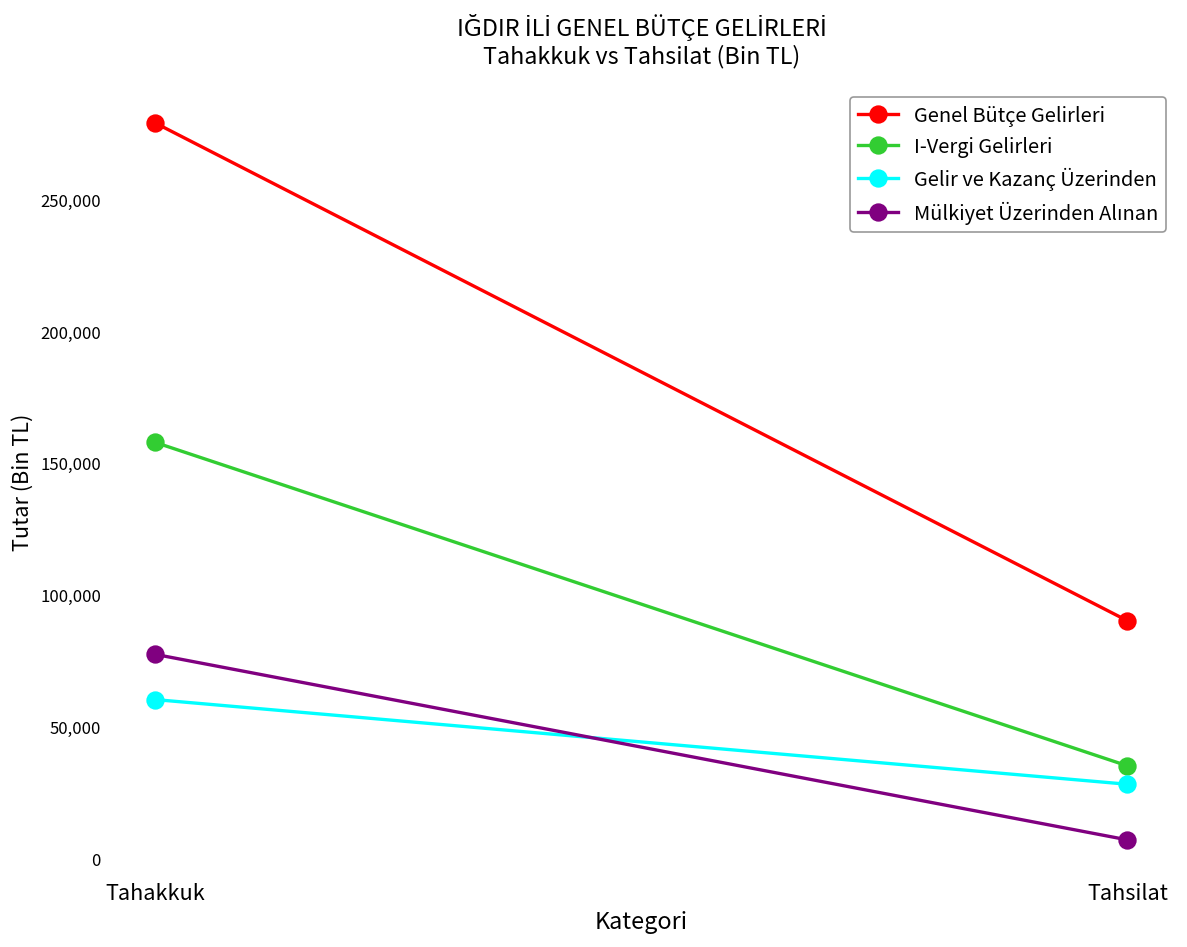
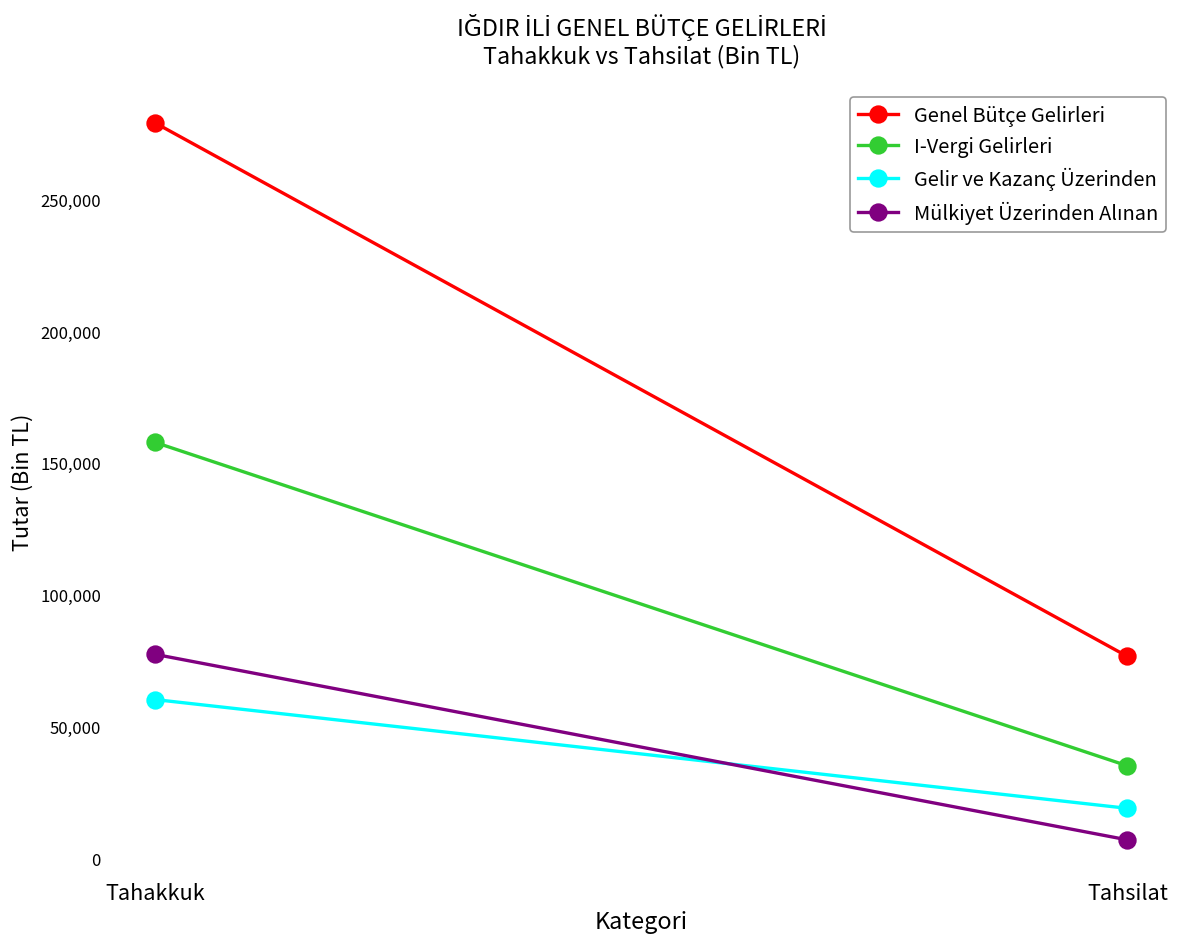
  {
    "Genel Bütçe Gelirleri": {
      "Tahakkuk": "279,000",
-     "Tahsilat": "90,000"
+     "Tahsilat": "77,000"
    },
    "I-Vergi Gelirleri": {
      "Tahakkuk": "158,000",
      "Tahsilat": "35,000"
    },
    "Gelir ve Kazanç Üzerinden": {
      "Tahakkuk": "60,000",
-     "Tahsilat": "28,000"
+     "Tahsilat": "19,000"
    },
    "Mülkiyet Üzerinden Alınan": {
      "Tahakkuk": "77,000",
      "Tahsilat": "7,000"
    }
  }
